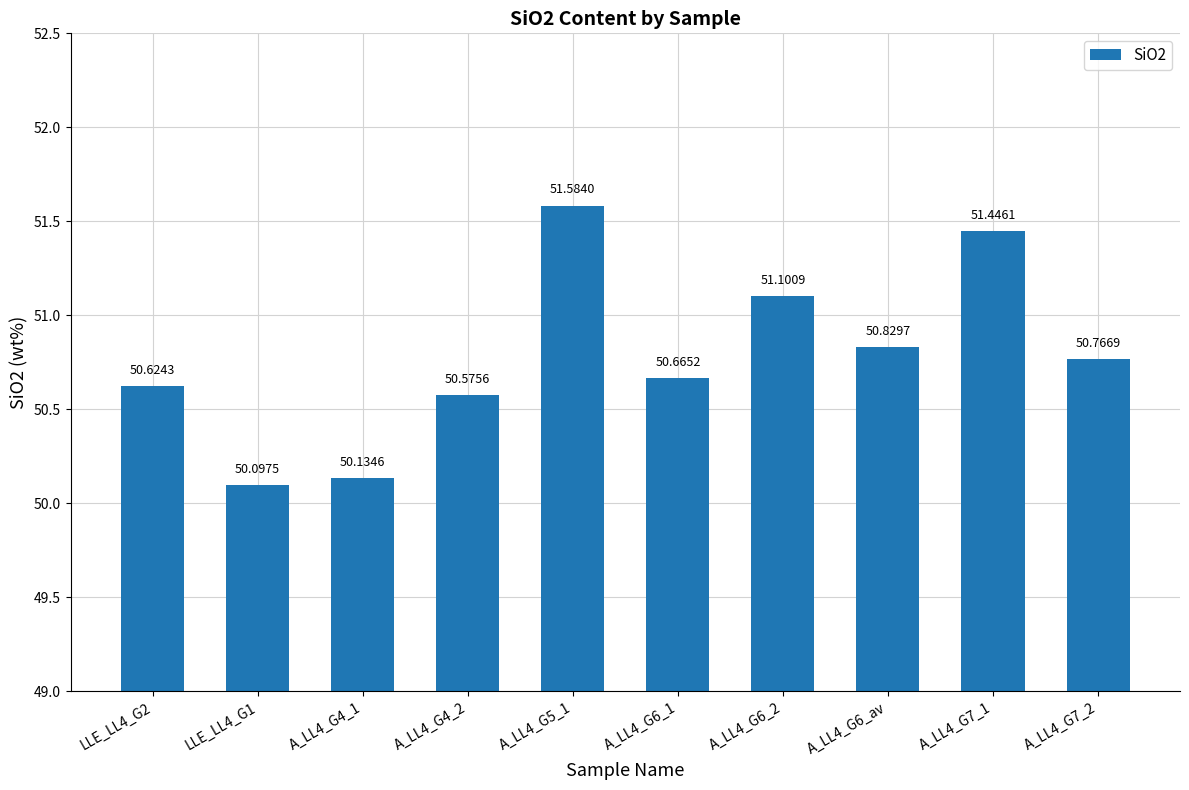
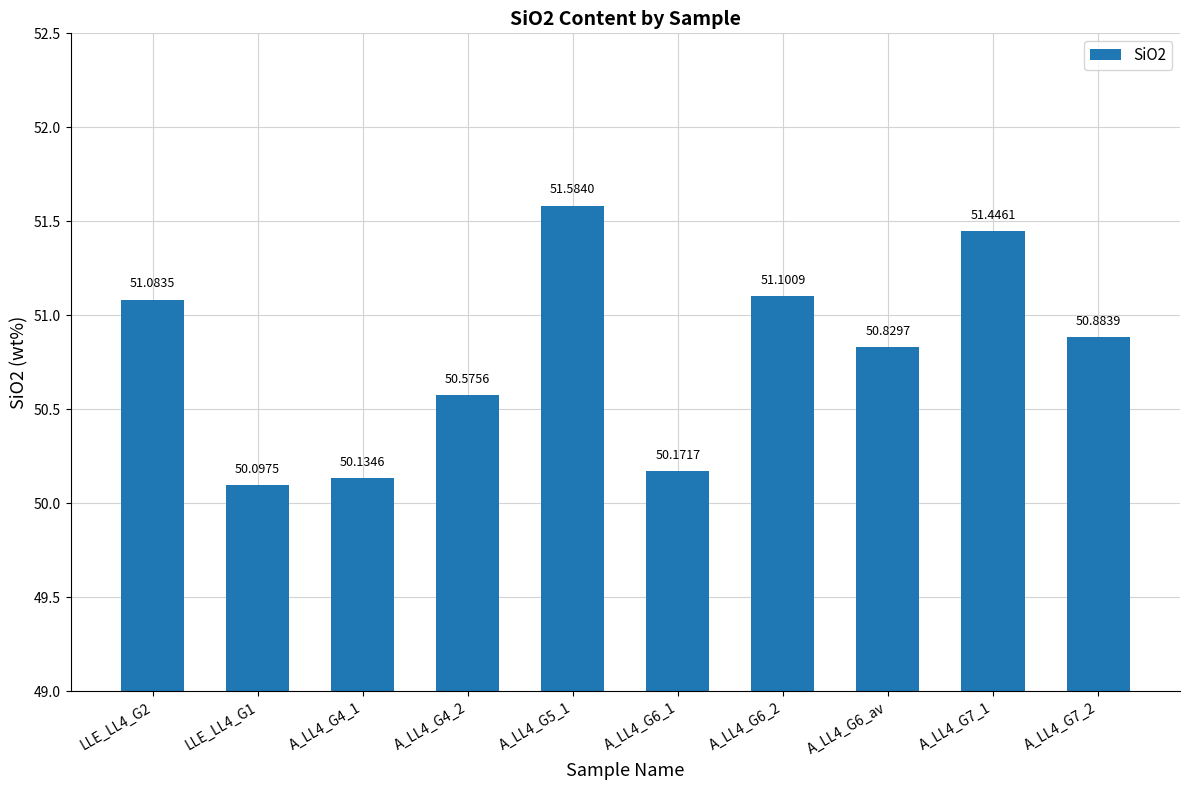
  {
-   "LLE_LL4_G2": 50.6243,
+   "LLE_LL4_G2": 51.0835,
    "LLE_LL4_G1": 50.0975,
    "A_LL4_G4_1": 50.1346,
    "A_LL4_G4_2": 50.5756,
    "A_LL4_G5_1": 51.5840,
-   "A_LL4_G6_1": 50.6652,
+   "A_LL4_G6_1": 50.1717,
    "A_LL4_G6_2": 51.1009,
    "A_LL4_G6_av": 50.8297,
    "A_LL4_G7_1": 51.4461,
-   "A_LL4_G7_2": 50.7669
+   "A_LL4_G7_2": 50.8839
  }
